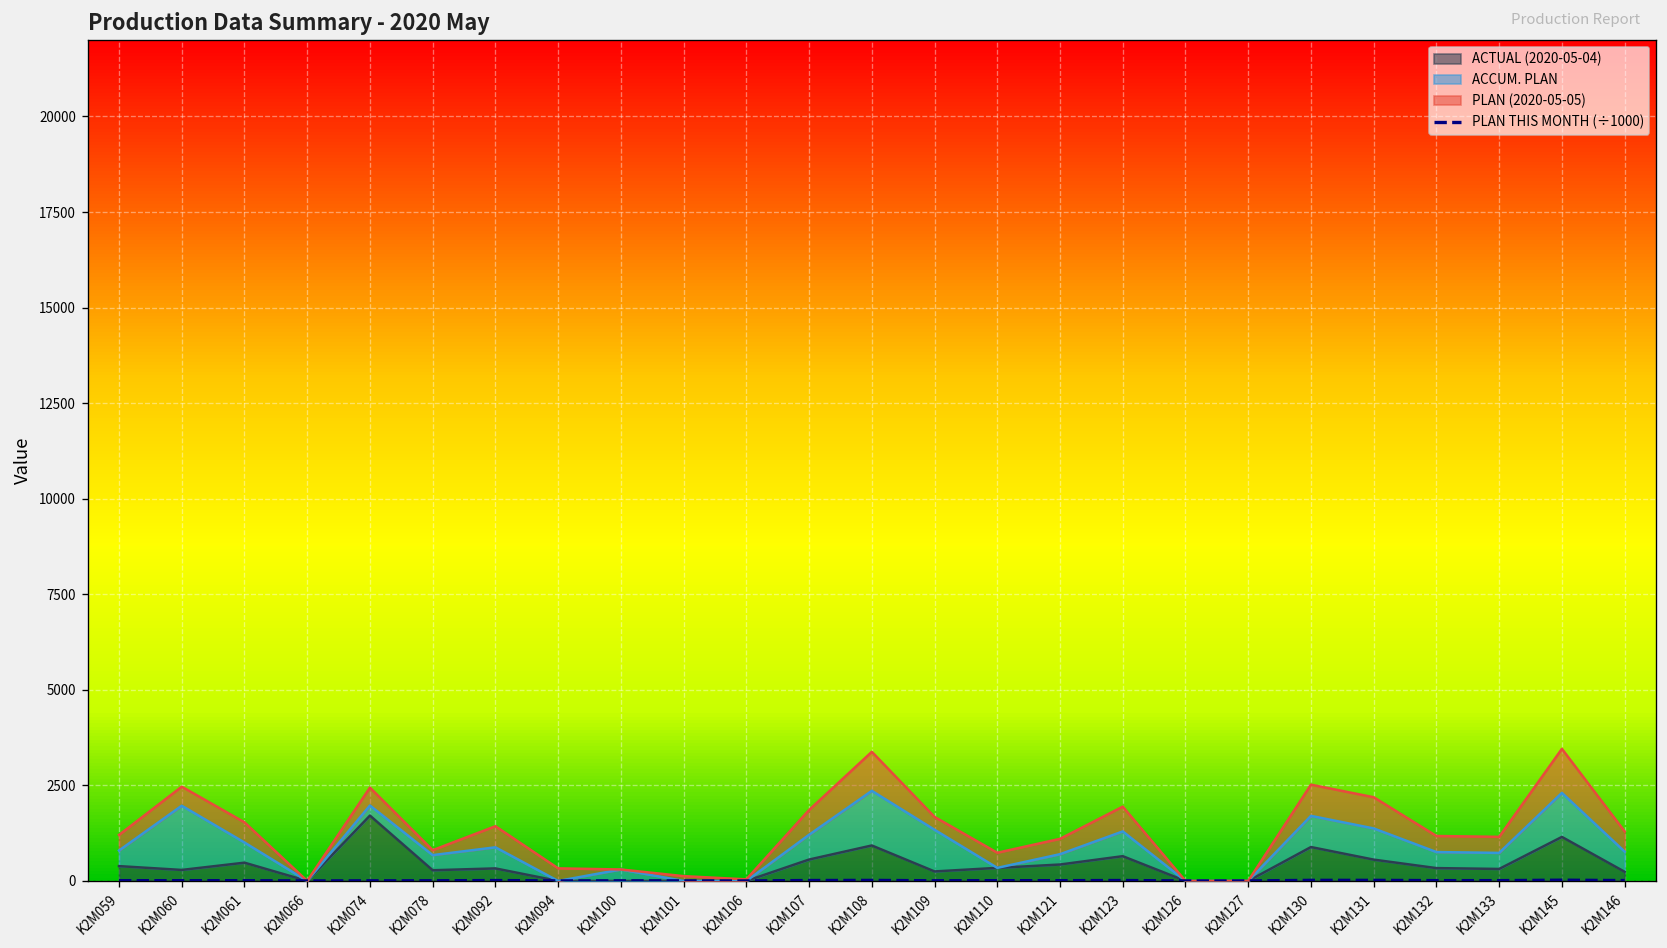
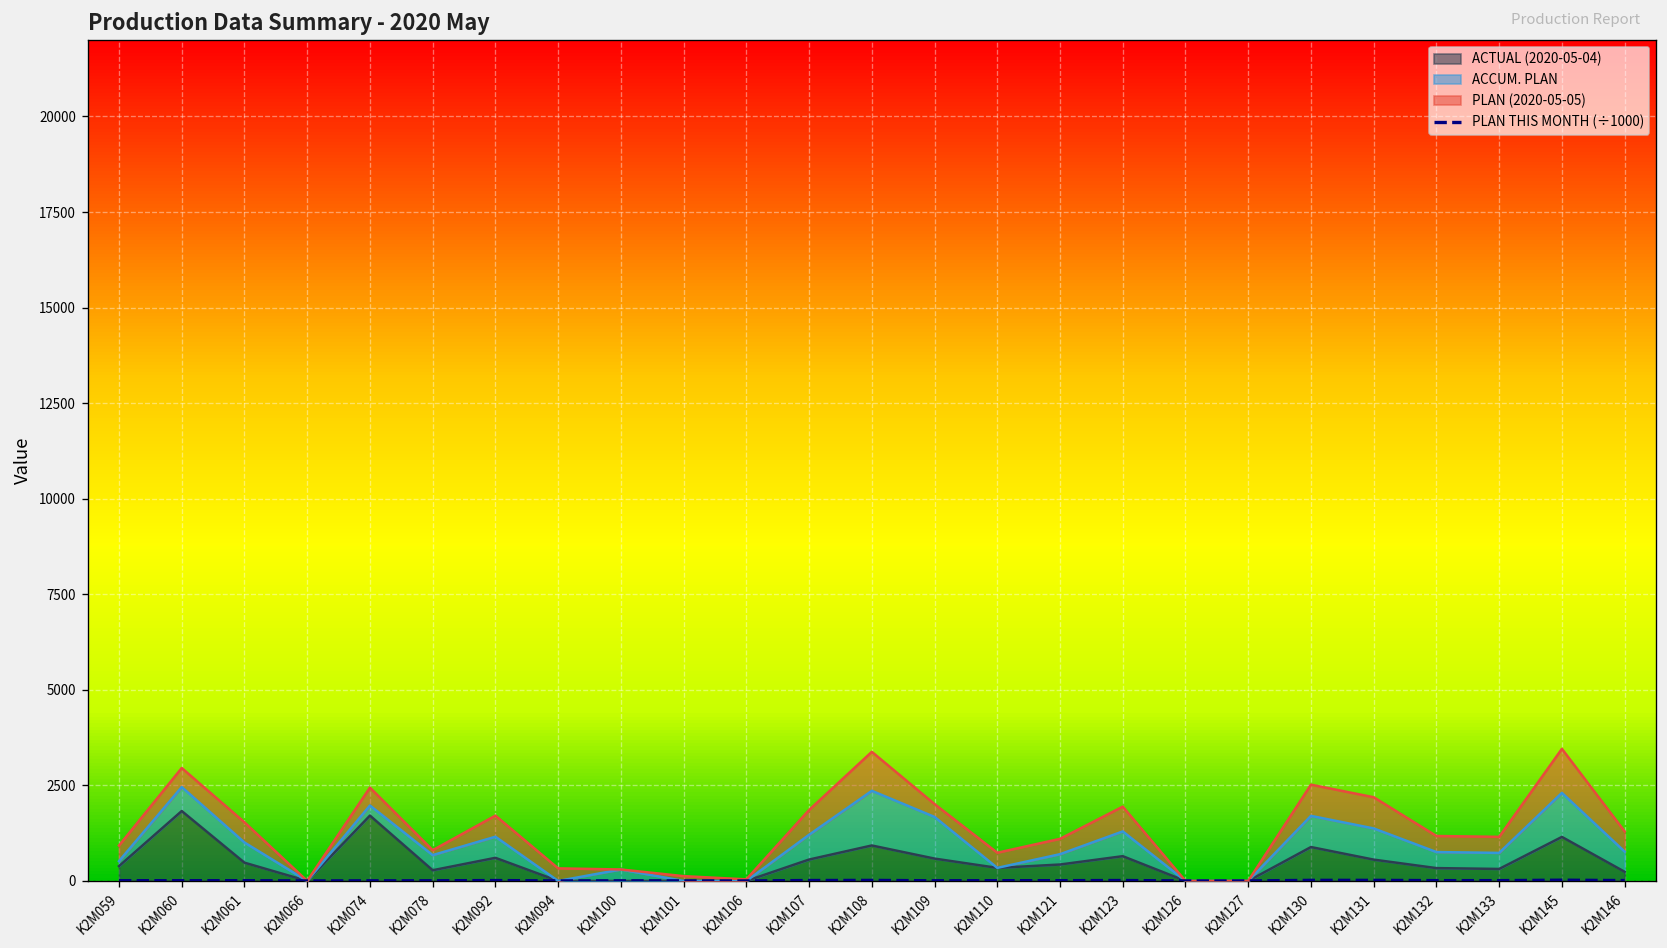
  {
    "ACTUAL (2020-05-04)": {
      "K2M059": 400,
-     "K2M060": 300,
+     "K2M060": 1800,
      "K2M061": 500,
      "K2M074": 1700,
      "K2M078": 300,
-     "K2M092": 300,
+     "K2M092": 600,
      "K2M107": 600,
      "K2M108": 900,
-     "K2M109": 200,
+     "K2M109": 600,
      "K2M121": 400,
      "K2M123": 600,
      "K2M130": 900,
      "K2M131": 600,
      "K2M132": 300,
      "K2M133": 300,
      "K2M145": 1200,
      "K2M146": 200
    },
    "ACCUM. PLAN": {
-     "K2M059": 400,
-     "K2M060": 1700,
+     "K2M059": 100,
+     "K2M060": 600,
      "K2M061": 500,
      "K2M074": 300,
      "K2M078": 400,
      "K2M092": 600,
      "K2M107": 600,
      "K2M108": 1400,
      "K2M109": 1100,
      "K2M121": 300,
      "K2M123": 600,
      "K2M130": 800,
      "K2M131": 800,
      "K2M132": 400,
      "K2M133": 400,
      "K2M145": 1200,
      "K2M146": 500
    },
    "PLAN (2020-05-05)": {
      "K2M059": 400,
      "K2M060": 500,
      "K2M061": 500,
      "K2M074": 500,
      "K2M078": 100,
      "K2M092": 600,
      "K2M094": 300,
      "K2M101": 100,
      "K2M107": 600,
      "K2M108": 1000,
      "K2M109": 300,
      "K2M110": 400,
      "K2M121": 400,
      "K2M123": 600,
      "K2M130": 800,
      "K2M131": 800,
      "K2M132": 400,
      "K2M133": 400,
      "K2M145": 1200,
      "K2M146": 500
    },
    "PLAN THIS MONTH (÷1000)": {
      "K2M059": 0,
      "K2M060": 0,
      "K2M061": 0,
      "K2M074": 0,
      "K2M078": 0,
      "K2M092": 0,
      "K2M107": 0,
      "K2M108": 0,
      "K2M109": 0,
      "K2M110": 0,
      "K2M121": 0,
      "K2M123": 0,
      "K2M130": 0,
      "K2M131": 0,
      "K2M132": 0,
      "K2M133": 0,
      "K2M145": 0,
      "K2M146": 0
    }
  }
